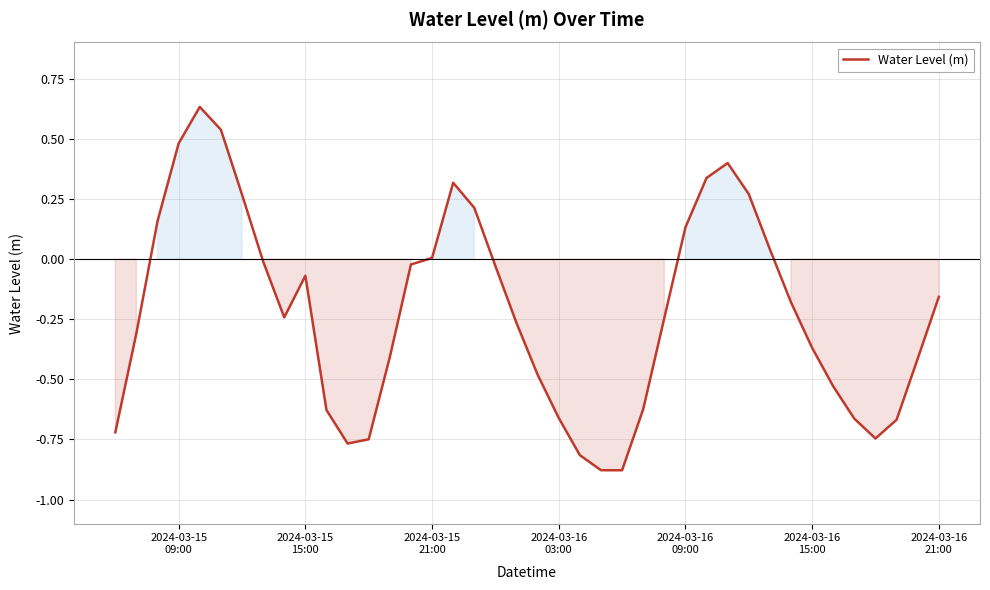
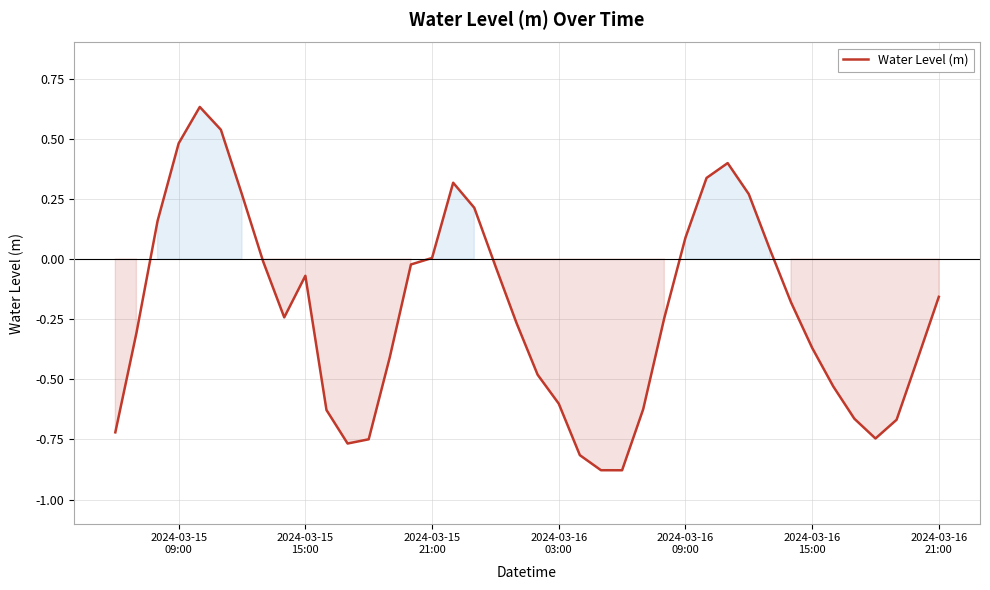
  {
    "2024-03-15 09:00": 0.48,
    "2024-03-15 15:00": -0.07,
    "2024-03-15 21:00": 0.00,
-   "2024-03-16 03:00": -0.66,
-   "2024-03-16 09:00": 0.13,
+   "2024-03-16 03:00": -0.60,
+   "2024-03-16 09:00": 0.09,
    "2024-03-16 15:00": -0.37,
    "2024-03-16 21:00": -0.16
  }
